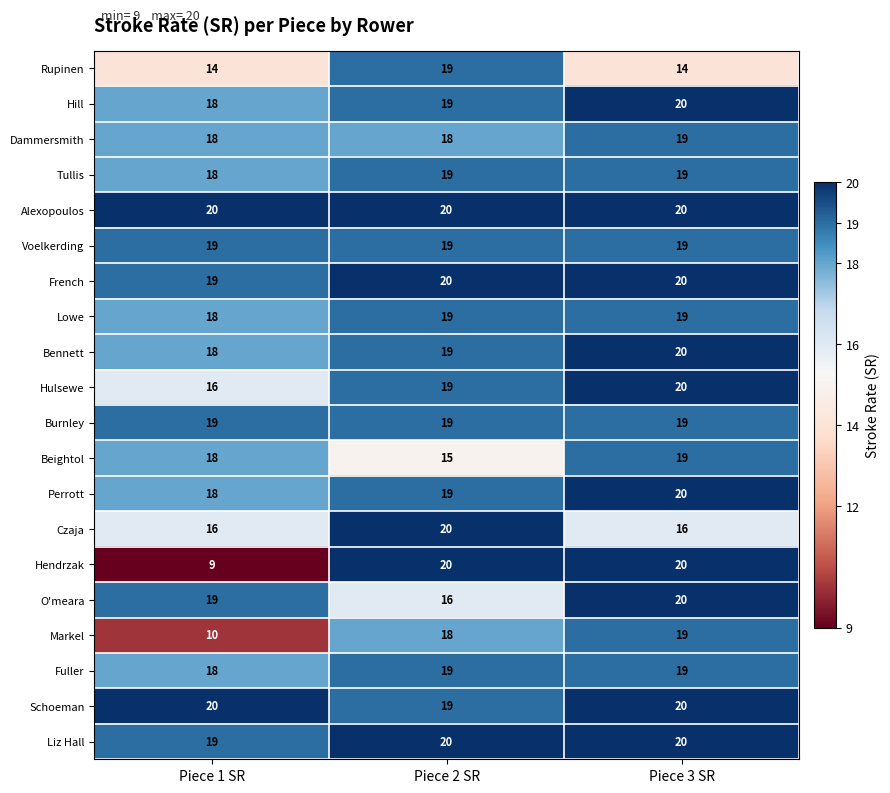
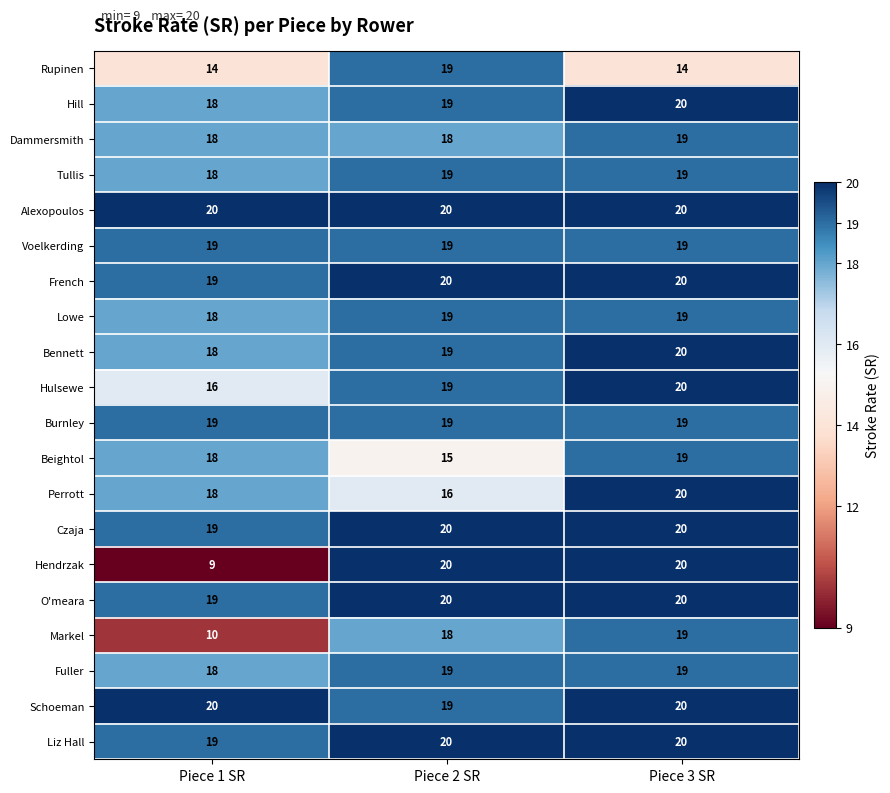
  {
    "Rupinen": {
      "Piece 1 SR": 14,
      "Piece 2 SR": 19,
      "Piece 3 SR": 14
    },
    "Hill": {
      "Piece 1 SR": 18,
      "Piece 2 SR": 19,
      "Piece 3 SR": 20
    },
    "Dammersmith": {
      "Piece 1 SR": 18,
      "Piece 2 SR": 18,
      "Piece 3 SR": 19
    },
    "Tullis": {
      "Piece 1 SR": 18,
      "Piece 2 SR": 19,
      "Piece 3 SR": 19
    },
    "Alexopoulos": {
      "Piece 1 SR": 20,
      "Piece 2 SR": 20,
      "Piece 3 SR": 20
    },
    "Voelkerding": {
      "Piece 1 SR": 19,
      "Piece 2 SR": 19,
      "Piece 3 SR": 19
    },
    "French": {
      "Piece 1 SR": 19,
      "Piece 2 SR": 20,
      "Piece 3 SR": 20
    },
    "Lowe": {
      "Piece 1 SR": 18,
      "Piece 2 SR": 19,
      "Piece 3 SR": 19
    },
    "Bennett": {
      "Piece 1 SR": 18,
      "Piece 2 SR": 19,
      "Piece 3 SR": 20
    },
    "Hulsewe": {
      "Piece 1 SR": 16,
      "Piece 2 SR": 19,
      "Piece 3 SR": 20
    },
    "Burnley": {
      "Piece 1 SR": 19,
      "Piece 2 SR": 19,
      "Piece 3 SR": 19
    },
    "Beightol": {
      "Piece 1 SR": 18,
      "Piece 2 SR": 15,
      "Piece 3 SR": 19
    },
    "Perrott": {
      "Piece 1 SR": 18,
-     "Piece 2 SR": 19,
+     "Piece 2 SR": 16,
      "Piece 3 SR": 20
    },
    "Czaja": {
-     "Piece 1 SR": 16,
+     "Piece 1 SR": 19,
      "Piece 2 SR": 20,
-     "Piece 3 SR": 16
+     "Piece 3 SR": 20
    },
    "Hendrzak": {
      "Piece 1 SR": 9,
      "Piece 2 SR": 20,
      "Piece 3 SR": 20
    },
    "O'meara": {
      "Piece 1 SR": 19,
-     "Piece 2 SR": 16,
+     "Piece 2 SR": 20,
      "Piece 3 SR": 20
    },
    "Markel": {
      "Piece 1 SR": 10,
      "Piece 2 SR": 18,
      "Piece 3 SR": 19
    },
    "Fuller": {
      "Piece 1 SR": 18,
      "Piece 2 SR": 19,
      "Piece 3 SR": 19
    },
    "Schoeman": {
      "Piece 1 SR": 20,
      "Piece 2 SR": 19,
      "Piece 3 SR": 20
    },
    "Liz Hall": {
      "Piece 1 SR": 19,
      "Piece 2 SR": 20,
      "Piece 3 SR": 20
    }
  }
